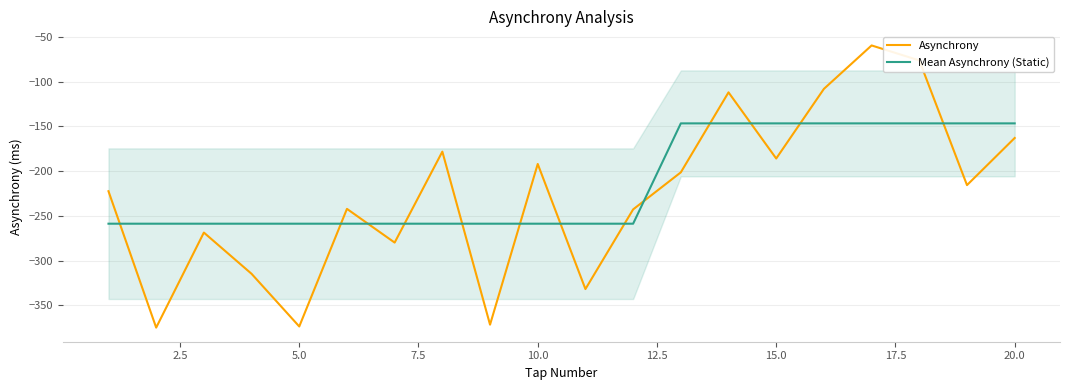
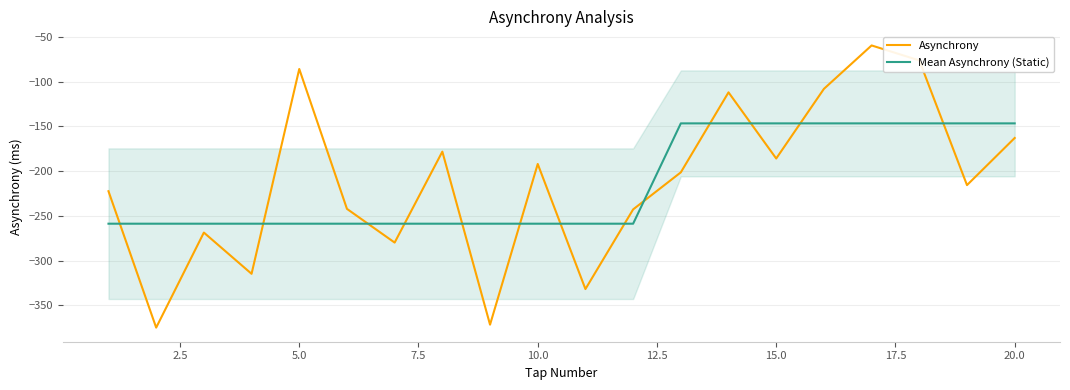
  {
    "Asynchrony": {
-     "5.0": -370,
+     "5.0": -90,
      "10.0": -190,
      "15.0": -190,
      "20.0": -160
    }
  }
